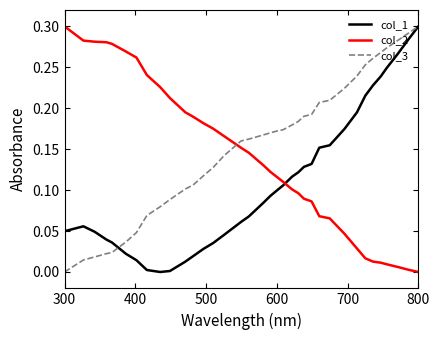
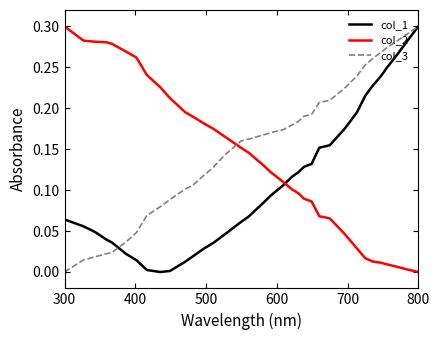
  {
    "col_1": {
-     "300": 0.05
+     "300": 0.06
    },
    "col_2": {
      "300": 0.30,
      "800": 0.00
    },
    "col_3": {
      "300": 0.00
    }
  }
